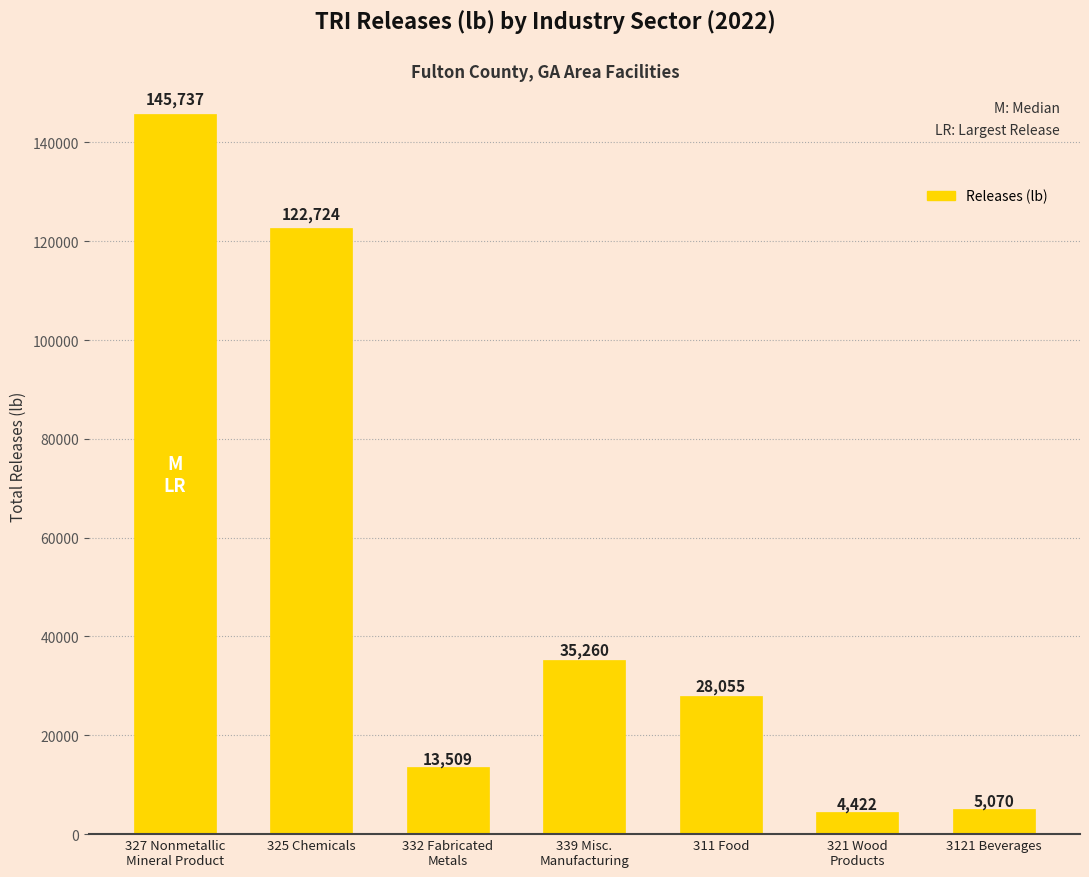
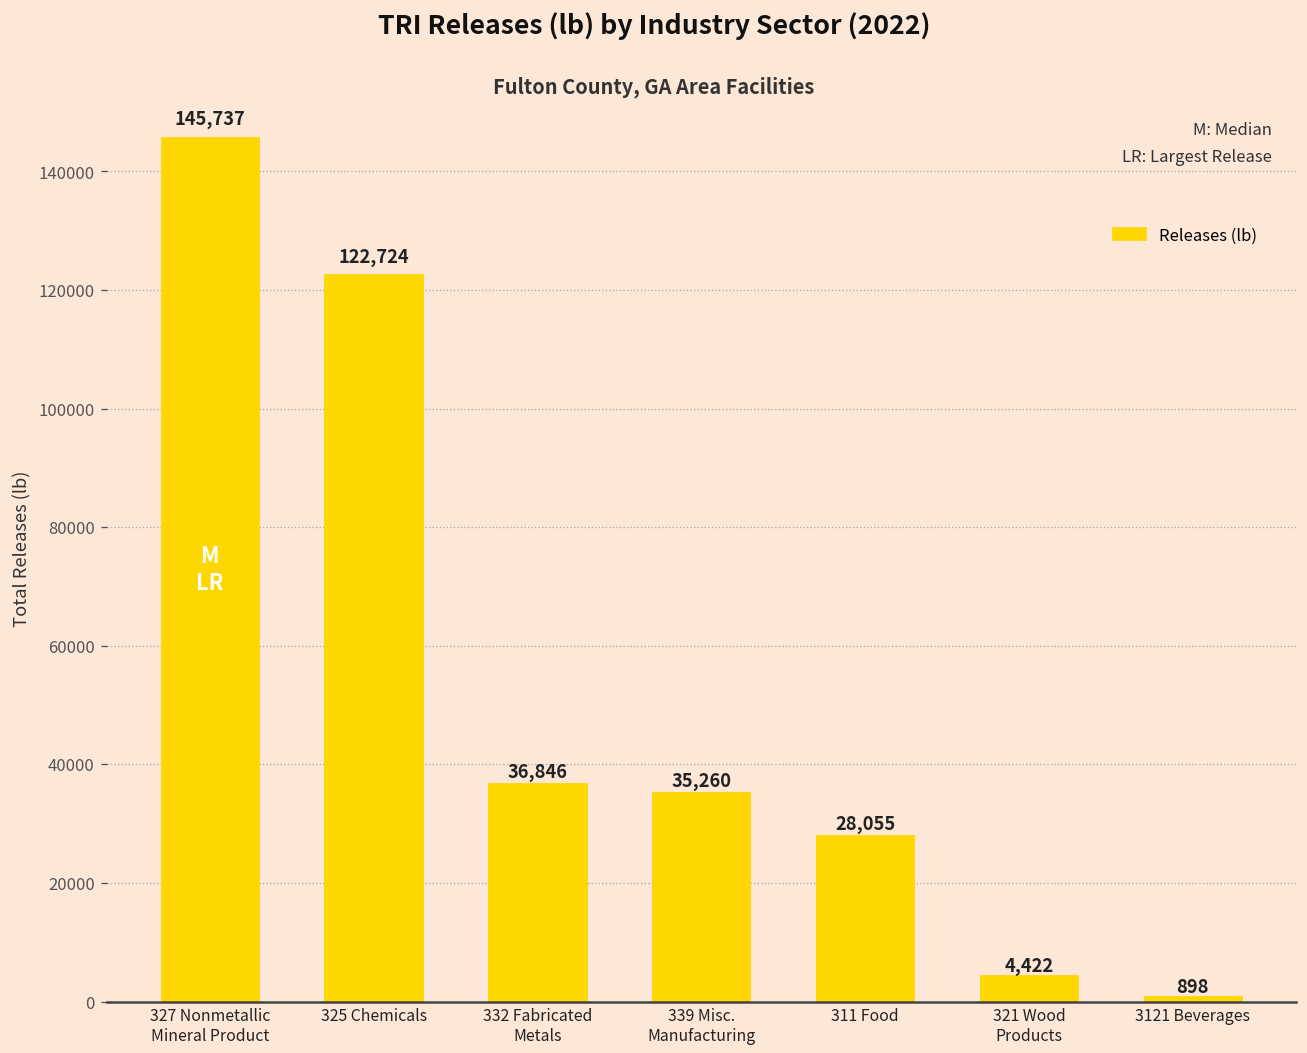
  {
    "327 Nonmetallic Mineral Product": "145,737",
    "325 Chemicals": "122,724",
-   "332 Fabricated Metals": "13,509",
+   "332 Fabricated Metals": "36,846",
    "339 Misc. Manufacturing": "35,260",
    "311 Food": "28,055",
    "321 Wood Products": "4,422",
-   "3121 Beverages": "5,070"
+   "3121 Beverages": "898"
  }
